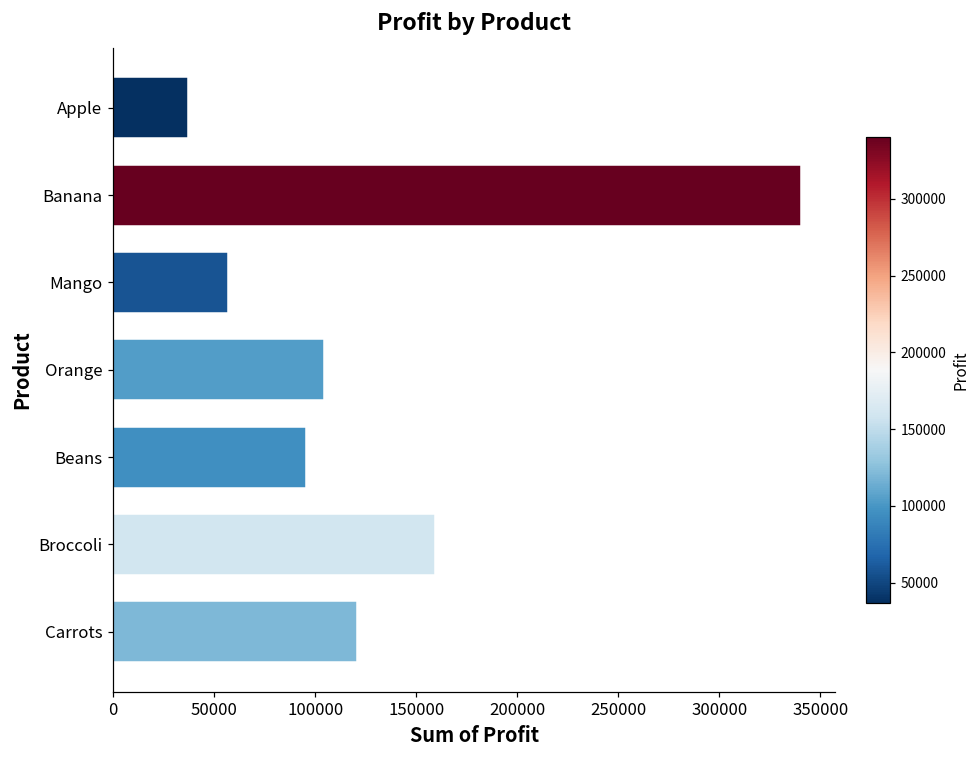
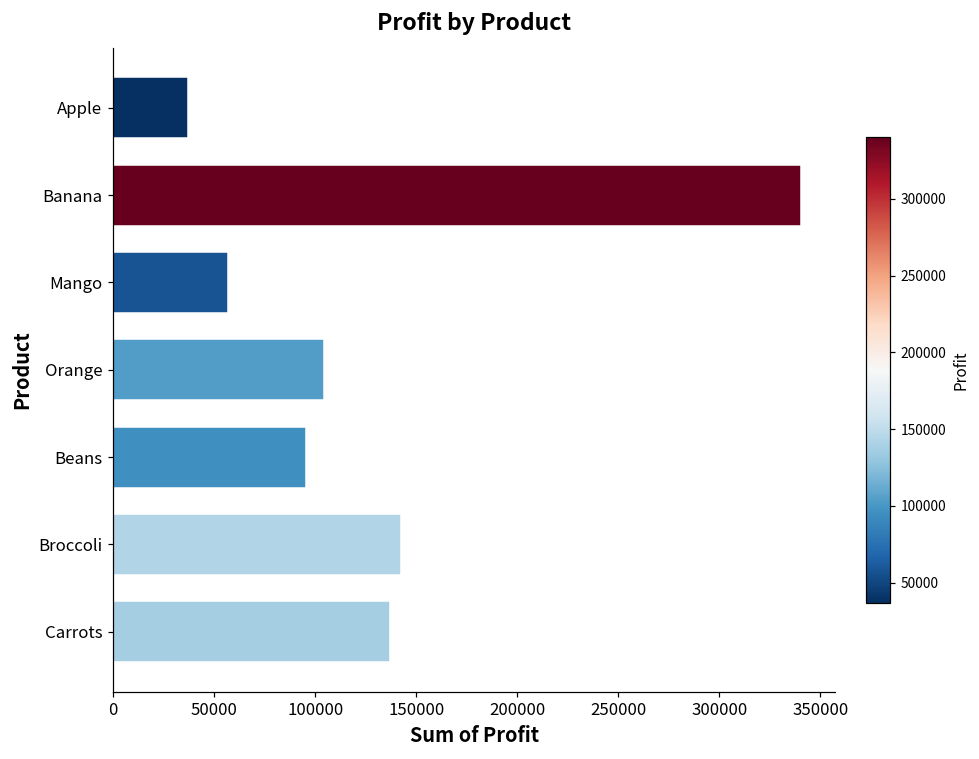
  {
    "Apple": 37000,
    "Banana": 340000,
    "Mango": 57000,
    "Orange": 104000,
    "Beans": 95000,
-   "Broccoli": 159000,
-   "Carrots": 121000
+   "Broccoli": 142000,
+   "Carrots": 137000
  }
